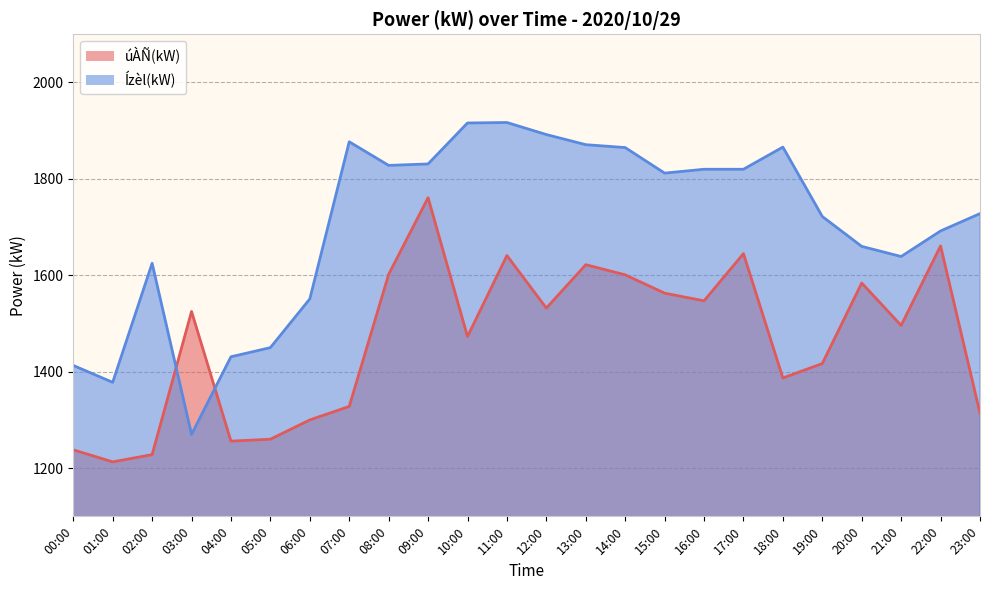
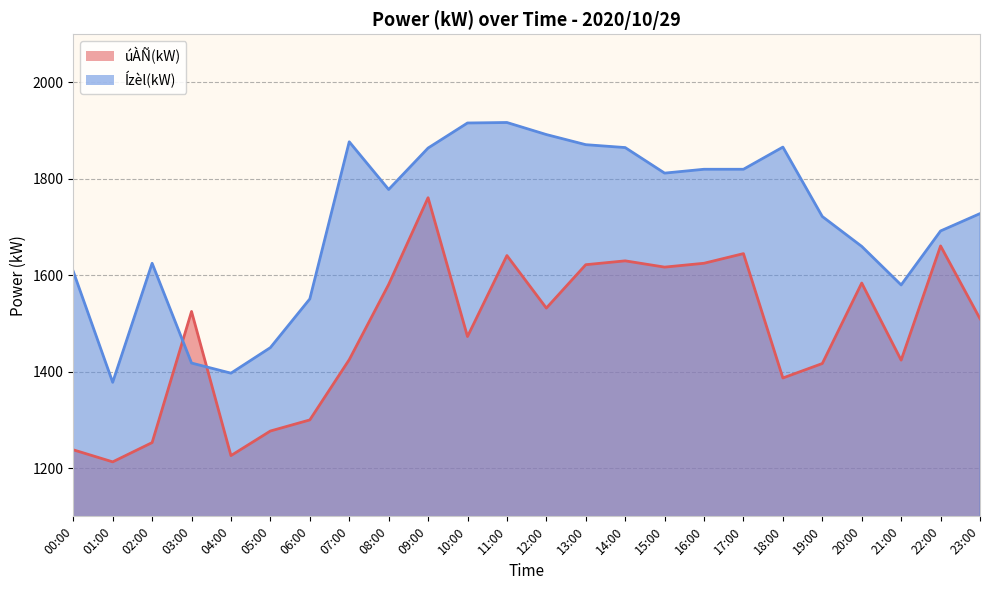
  {
    "úÀÑ(kW)": {
      "00:00": 1240,
      "01:00": 1210,
-     "02:00": 1230,
+     "02:00": 1250,
      "03:00": 1530,
-     "04:00": 1260,
-     "05:00": 1260,
+     "04:00": 1230,
+     "05:00": 1280,
      "06:00": 1300,
-     "07:00": 1330,
-     "08:00": 1600,
+     "07:00": 1430,
+     "08:00": 1580,
      "09:00": 1760,
      "10:00": 1470,
      "11:00": 1640,
      "12:00": 1530,
      "13:00": 1620,
-     "14:00": 1600,
-     "15:00": 1560,
-     "16:00": 1550,
+     "14:00": 1630,
+     "15:00": 1620,
+     "16:00": 1630,
      "17:00": 1650,
      "18:00": 1390,
      "19:00": 1420,
      "20:00": 1580,
-     "21:00": 1500,
+     "21:00": 1420,
      "22:00": 1660,
-     "23:00": 1310
+     "23:00": 1510
    },
    "Ízèl(kW)": {
-     "00:00": 1410,
+     "00:00": 1610,
      "01:00": 1380,
      "02:00": 1630,
-     "03:00": 1270,
-     "04:00": 1430,
+     "03:00": 1420,
+     "04:00": 1400,
      "05:00": 1450,
      "06:00": 1550,
      "07:00": 1880,
-     "08:00": 1830,
-     "09:00": 1830,
+     "08:00": 1780,
+     "09:00": 1860,
      "10:00": 1920,
      "11:00": 1920,
      "12:00": 1890,
      "13:00": 1870,
      "14:00": 1870,
      "15:00": 1810,
      "16:00": 1820,
      "17:00": 1820,
      "18:00": 1870,
      "19:00": 1720,
      "20:00": 1660,
-     "21:00": 1640,
+     "21:00": 1580,
      "22:00": 1690,
      "23:00": 1730
    }
  }
